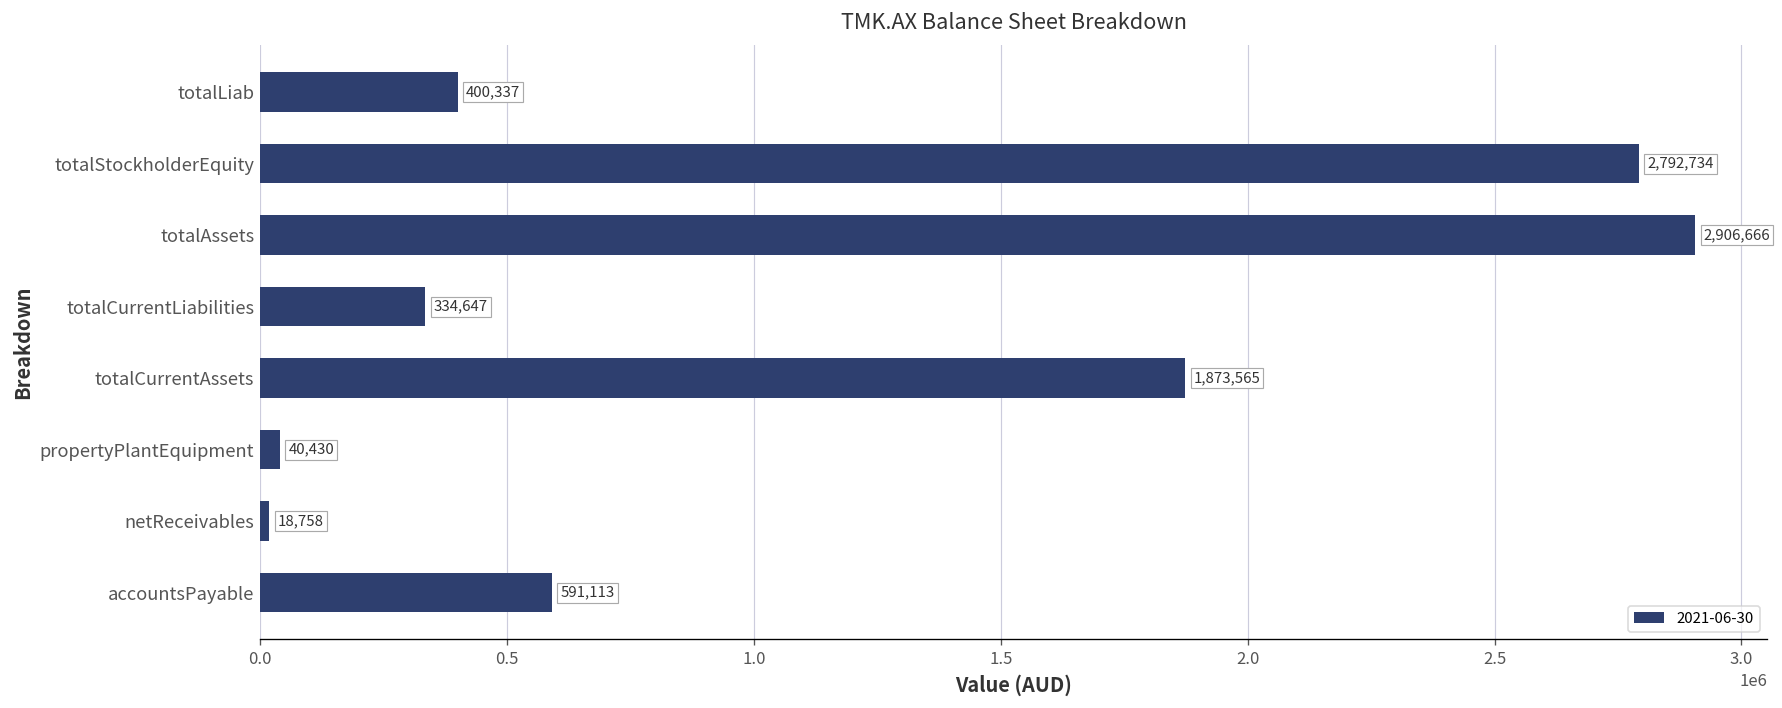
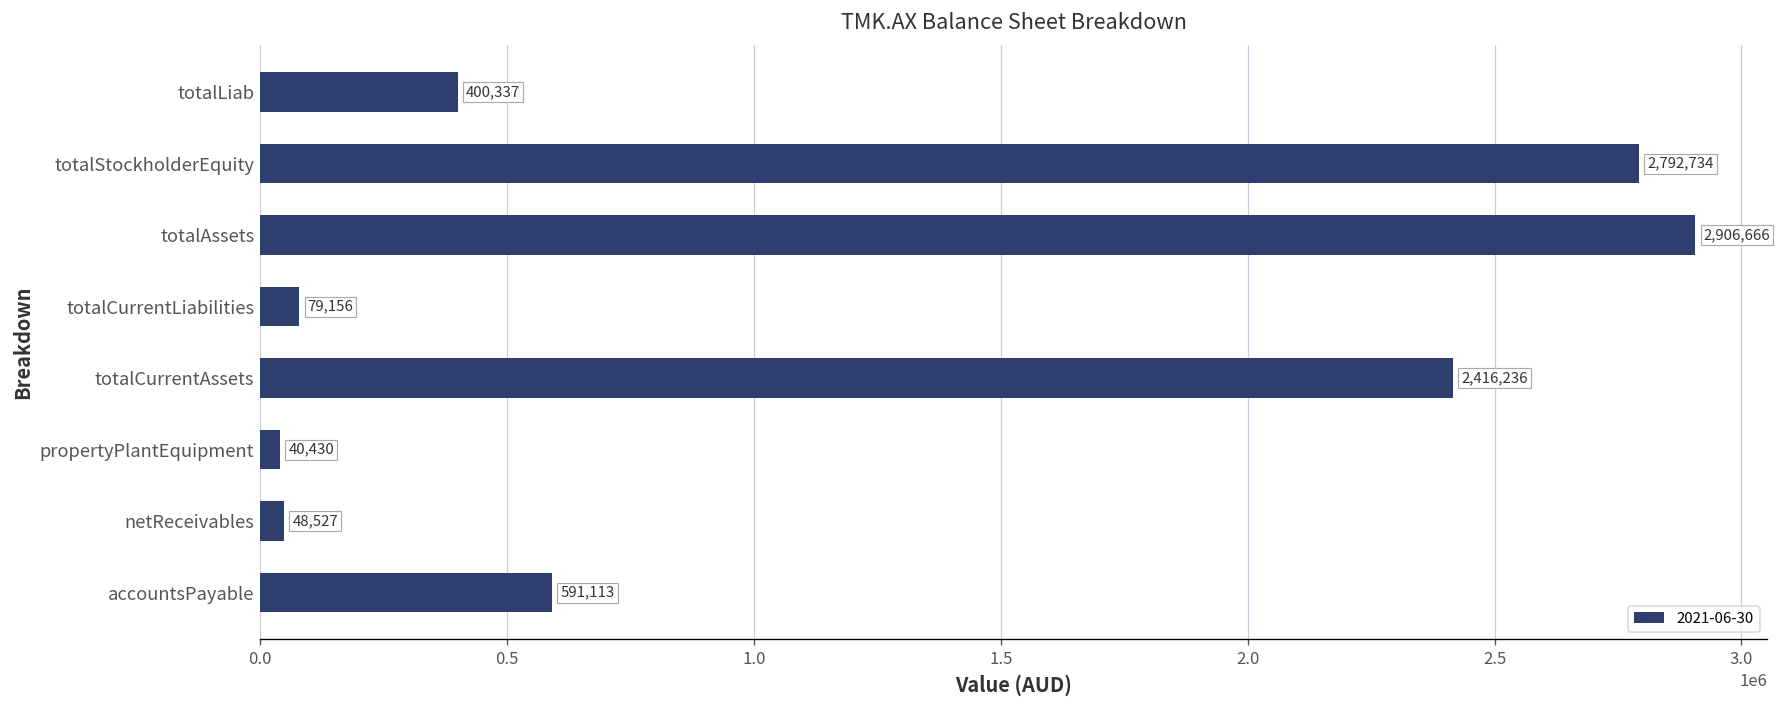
  {
-   "totalCurrentLiabilities": "334,647",
-   "totalCurrentAssets": "1,873,565",
-   "netReceivables": "18,758"
+   "totalCurrentLiabilities": "79,156",
+   "totalCurrentAssets": "2,416,236",
+   "netReceivables": "48,527"
  }
